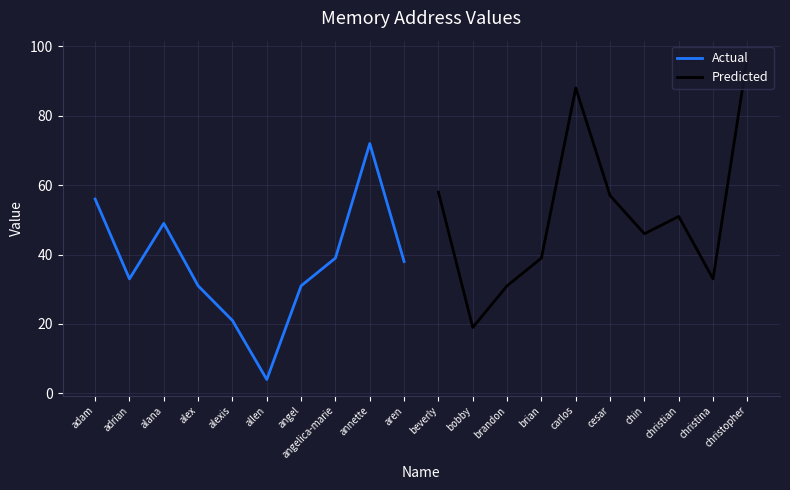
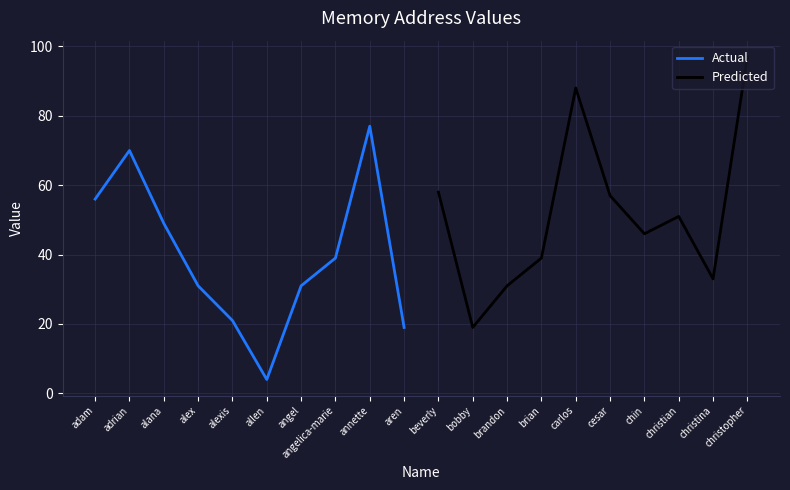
  {
    "Actual": {
      "adam": 56,
-     "adrian": 33,
+     "adrian": 70,
      "alana": 49,
      "alex": 31,
      "alexis": 21,
      "allen": 4,
      "angel": 31,
      "angelica-marie": 39,
-     "annette": 72,
-     "aren": 38
+     "annette": 77,
+     "aren": 19
    },
    "Predicted": {
      "beverly": 58,
      "bobby": 19,
      "brandon": 31,
      "brian": 39,
      "carlos": 88,
      "cesar": 57,
      "chin": 46,
      "christian": 51,
      "christina": 33
    }
  }
